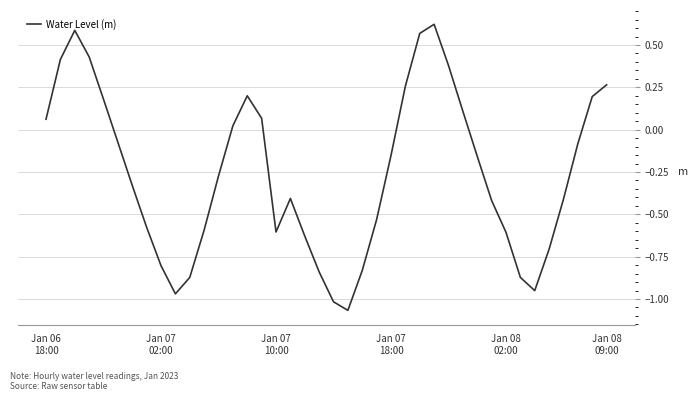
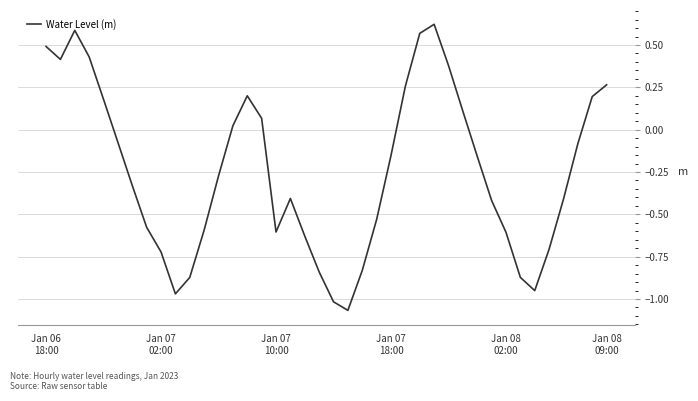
  {
-   "Jan 06 18:00": 0.06,
-   "Jan 07 02:00": -0.80,
+   "Jan 06 18:00": 0.49,
+   "Jan 07 02:00": -0.72,
    "Jan 07 10:00": -0.60,
    "Jan 07 18:00": -0.15,
    "Jan 08 02:00": -0.61,
    "Jan 08 09:00": 0.26
  }
